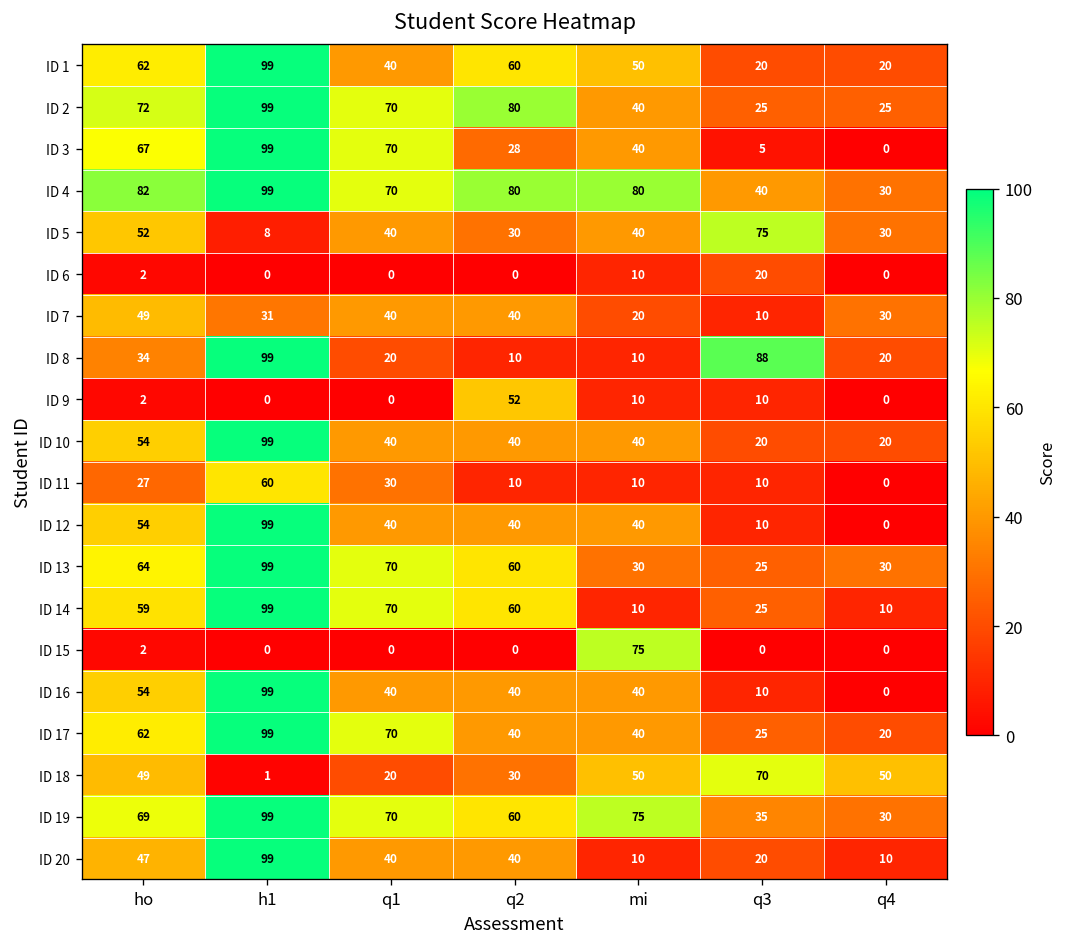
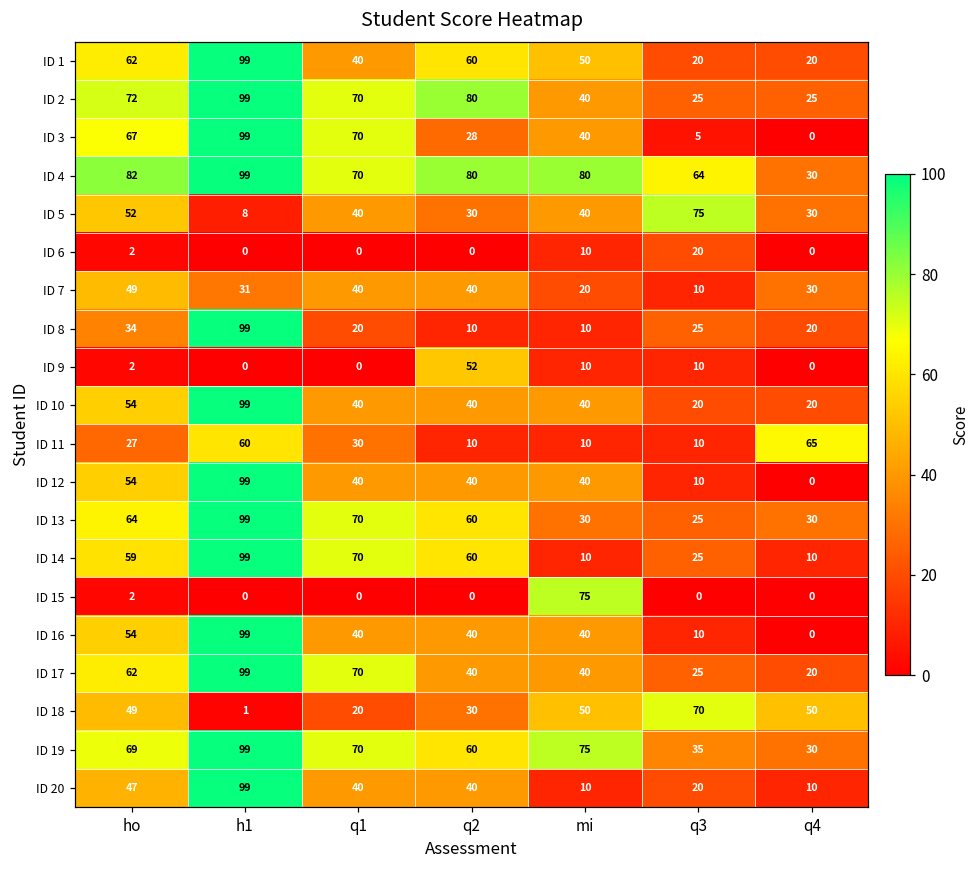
  {
    "ID 1": {
      "ho": 62,
      "h1": 99,
      "q1": 40,
      "q2": 60,
      "mi": 50,
      "q3": 20,
      "q4": 20
    },
    "ID 2": {
      "ho": 72,
      "h1": 99,
      "q1": 70,
      "q2": 80,
      "mi": 40,
      "q3": 25,
      "q4": 25
    },
    "ID 3": {
      "ho": 67,
      "h1": 99,
      "q1": 70,
      "q2": 28,
      "mi": 40,
      "q3": 5,
      "q4": 0
    },
    "ID 4": {
      "ho": 82,
      "h1": 99,
      "q1": 70,
      "q2": 80,
      "mi": 80,
-     "q3": 40,
+     "q3": 64,
      "q4": 30
    },
    "ID 5": {
      "ho": 52,
      "h1": 8,
      "q1": 40,
      "q2": 30,
      "mi": 40,
      "q3": 75,
      "q4": 30
    },
    "ID 6": {
      "ho": 2,
      "h1": 0,
      "q1": 0,
      "q2": 0,
      "mi": 10,
      "q3": 20,
      "q4": 0
    },
    "ID 7": {
      "ho": 49,
      "h1": 31,
      "q1": 40,
      "q2": 40,
      "mi": 20,
      "q3": 10,
      "q4": 30
    },
    "ID 8": {
      "ho": 34,
      "h1": 99,
      "q1": 20,
      "q2": 10,
      "mi": 10,
-     "q3": 88,
+     "q3": 25,
      "q4": 20
    },
    "ID 9": {
      "ho": 2,
      "h1": 0,
      "q1": 0,
      "q2": 52,
      "mi": 10,
      "q3": 10,
      "q4": 0
    },
    "ID 10": {
      "ho": 54,
      "h1": 99,
      "q1": 40,
      "q2": 40,
      "mi": 40,
      "q3": 20,
      "q4": 20
    },
    "ID 11": {
      "ho": 27,
      "h1": 60,
      "q1": 30,
      "q2": 10,
      "mi": 10,
      "q3": 10,
-     "q4": 0
+     "q4": 65
    },
    "ID 12": {
      "ho": 54,
      "h1": 99,
      "q1": 40,
      "q2": 40,
      "mi": 40,
      "q3": 10,
      "q4": 0
    },
    "ID 13": {
      "ho": 64,
      "h1": 99,
      "q1": 70,
      "q2": 60,
      "mi": 30,
      "q3": 25,
      "q4": 30
    },
    "ID 14": {
      "ho": 59,
      "h1": 99,
      "q1": 70,
      "q2": 60,
      "mi": 10,
      "q3": 25,
      "q4": 10
    },
    "ID 15": {
      "ho": 2,
      "h1": 0,
      "q1": 0,
      "q2": 0,
      "mi": 75,
      "q3": 0,
      "q4": 0
    },
    "ID 16": {
      "ho": 54,
      "h1": 99,
      "q1": 40,
      "q2": 40,
      "mi": 40,
      "q3": 10,
      "q4": 0
    },
    "ID 17": {
      "ho": 62,
      "h1": 99,
      "q1": 70,
      "q2": 40,
      "mi": 40,
      "q3": 25,
      "q4": 20
    },
    "ID 18": {
      "ho": 49,
      "h1": 1,
      "q1": 20,
      "q2": 30,
      "mi": 50,
      "q3": 70,
      "q4": 50
    },
    "ID 19": {
      "ho": 69,
      "h1": 99,
      "q1": 70,
      "q2": 60,
      "mi": 75,
      "q3": 35,
      "q4": 30
    },
    "ID 20": {
      "ho": 47,
      "h1": 99,
      "q1": 40,
      "q2": 40,
      "mi": 10,
      "q3": 20,
      "q4": 10
    }
  }
